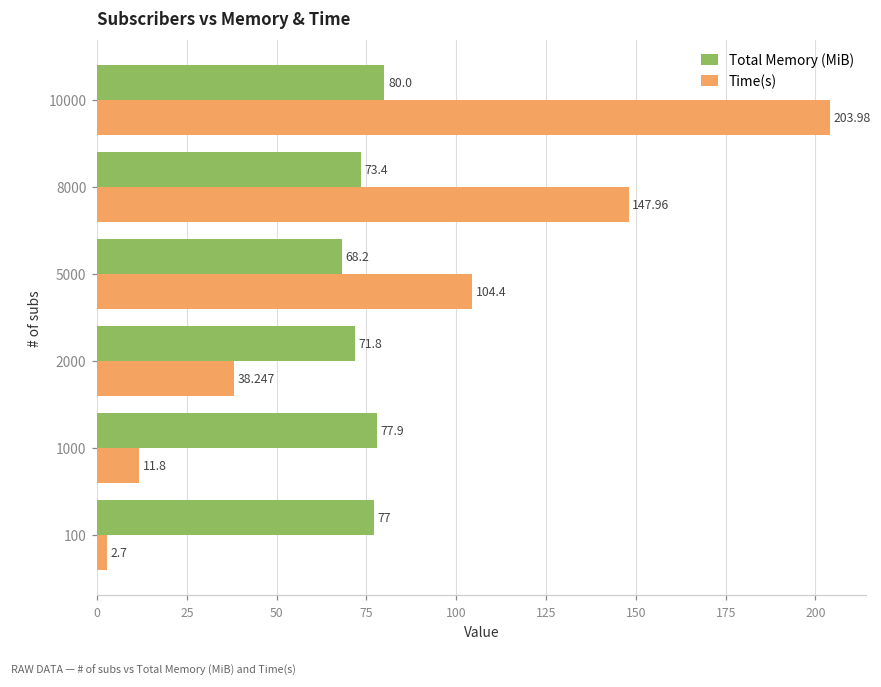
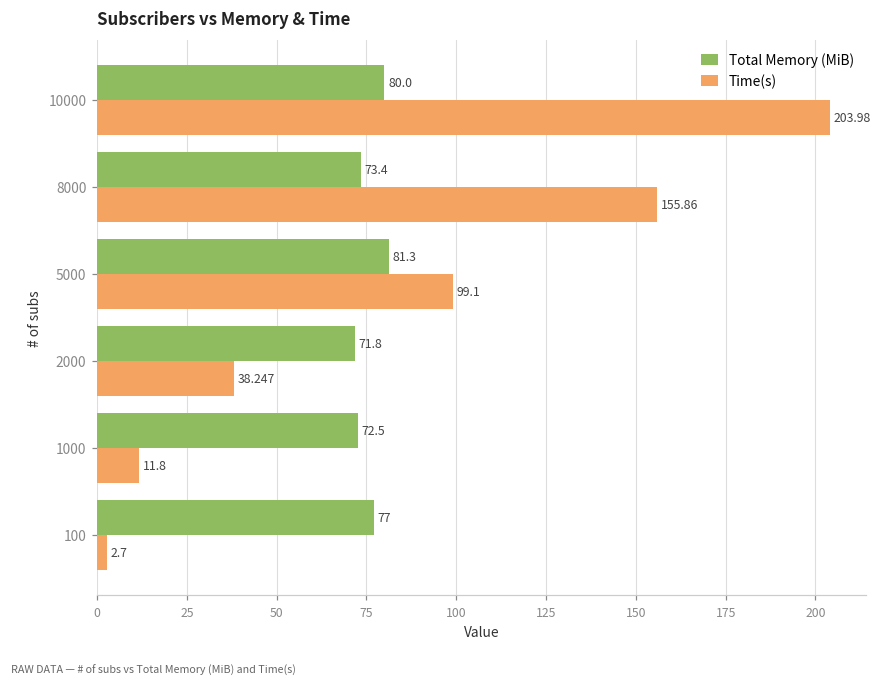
  {
    "Total Memory (MiB)": {
      "10000": 80.0,
      "8000": 73.4,
-     "5000": 68.2,
+     "5000": 81.3,
      "2000": 71.8,
-     "1000": 77.9,
+     "1000": 72.5,
      "100": 77
    },
    "Time(s)": {
      "10000": 203.98,
-     "8000": 147.96,
-     "5000": 104.4,
+     "8000": 155.86,
+     "5000": 99.1,
      "2000": 38.247,
      "1000": 11.8,
      "100": 2.7
    }
  }
